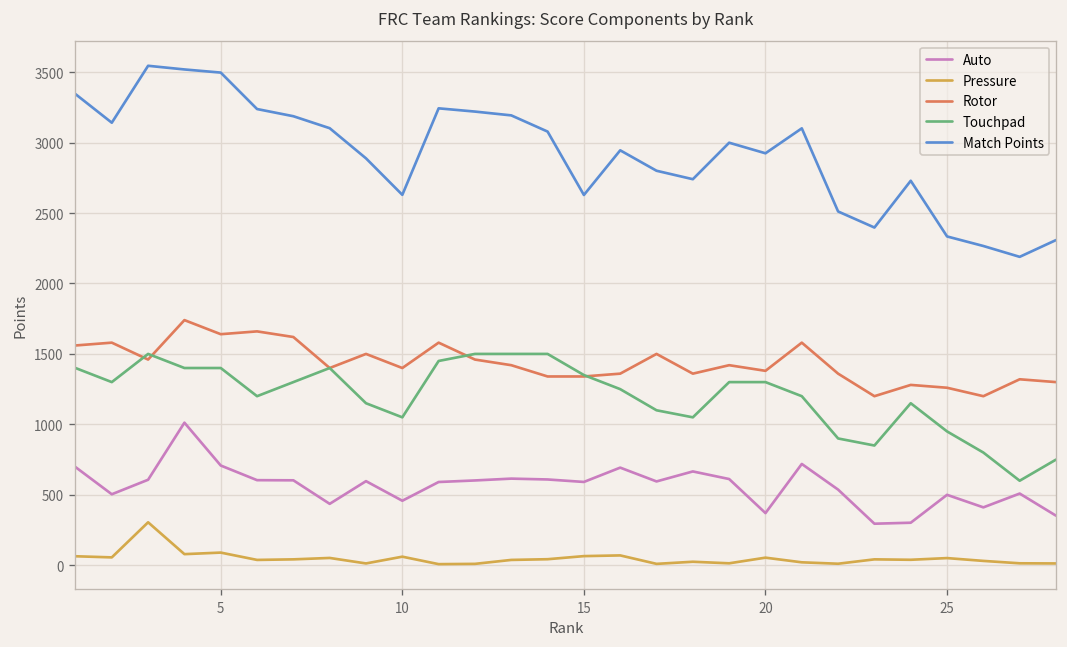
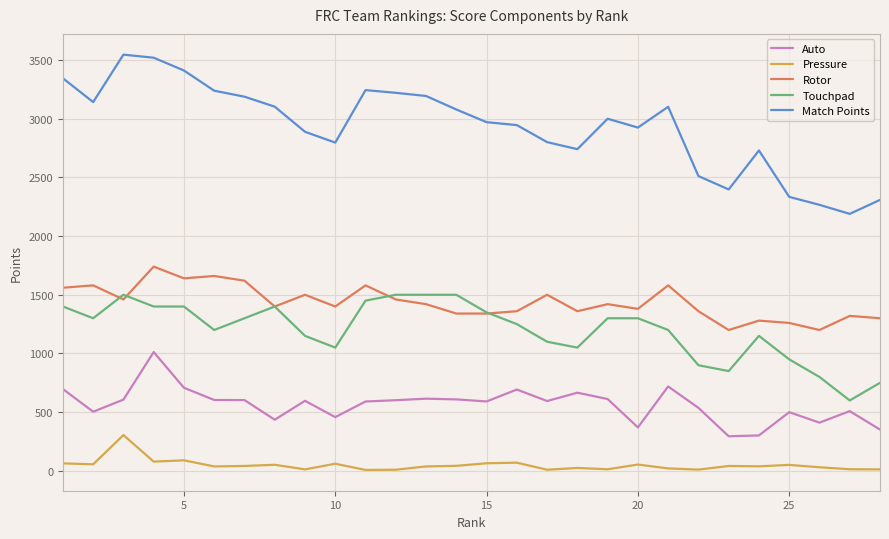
  {
    "Auto": {
      "5": 710,
      "10": 460,
      "15": 590,
      "20": 370,
      "25": 500
    },
    "Touchpad": {
      "5": 1400,
      "10": 1050,
      "20": 1300,
      "25": 950
    },
    "Match Points": {
-     "5": 3500,
-     "10": 2630,
-     "15": 2630,
+     "5": 3410,
+     "10": 2800,
+     "15": 2970,
      "20": 2920,
      "25": 2330
    }
  }
